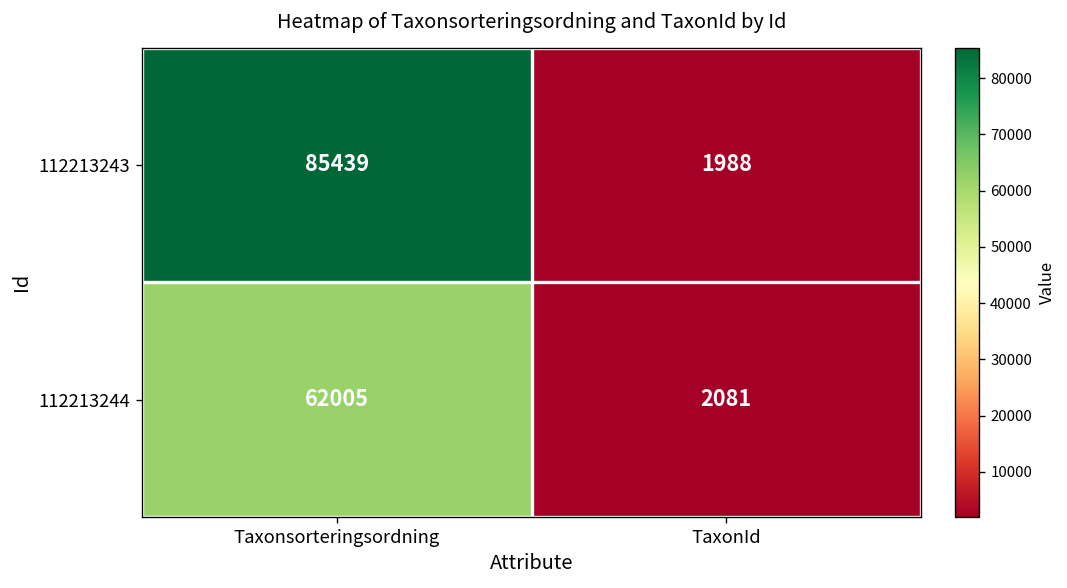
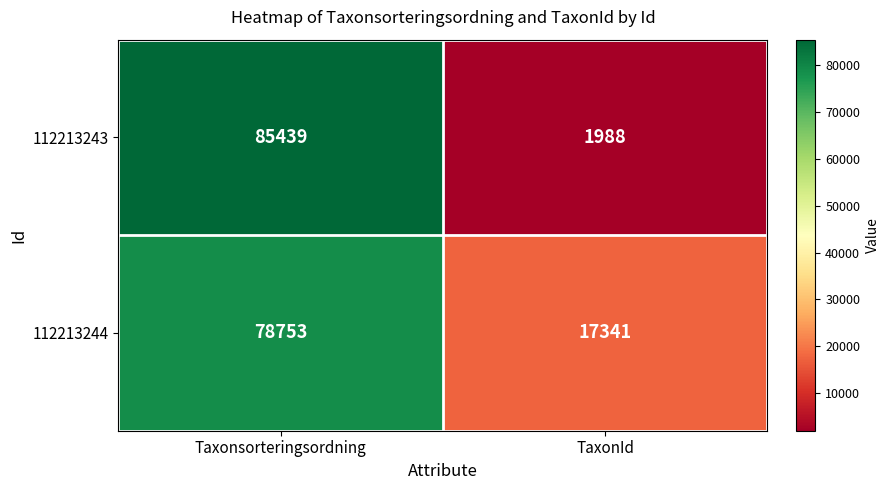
  {
    "112213243": {
      "Taxonsorteringsordning": 85439,
      "TaxonId": 1988
    },
    "112213244": {
-     "Taxonsorteringsordning": 62005,
-     "TaxonId": 2081
+     "Taxonsorteringsordning": 78753,
+     "TaxonId": 17341
    }
  }
